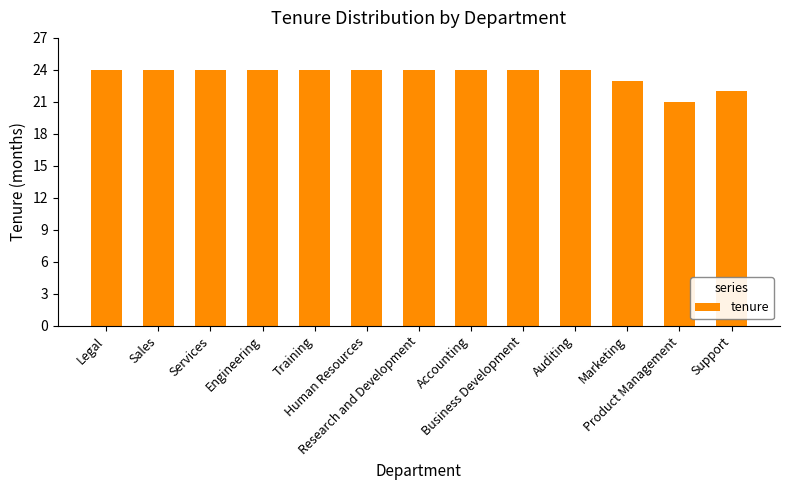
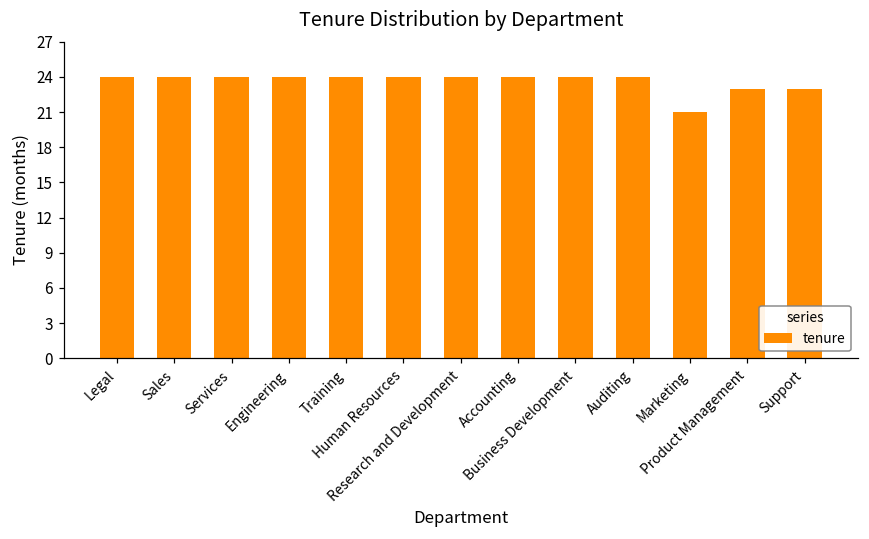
  {
    "Legal": 24,
    "Sales": 24,
    "Services": 24,
    "Engineering": 24,
    "Training": 24,
    "Human Resources": 24,
    "Research and Development": 24,
    "Accounting": 24,
    "Business Development": 24,
    "Auditing": 24,
-   "Marketing": 23,
-   "Product Management": 21,
-   "Support": 22
+   "Marketing": 21,
+   "Product Management": 23,
+   "Support": 23
  }
